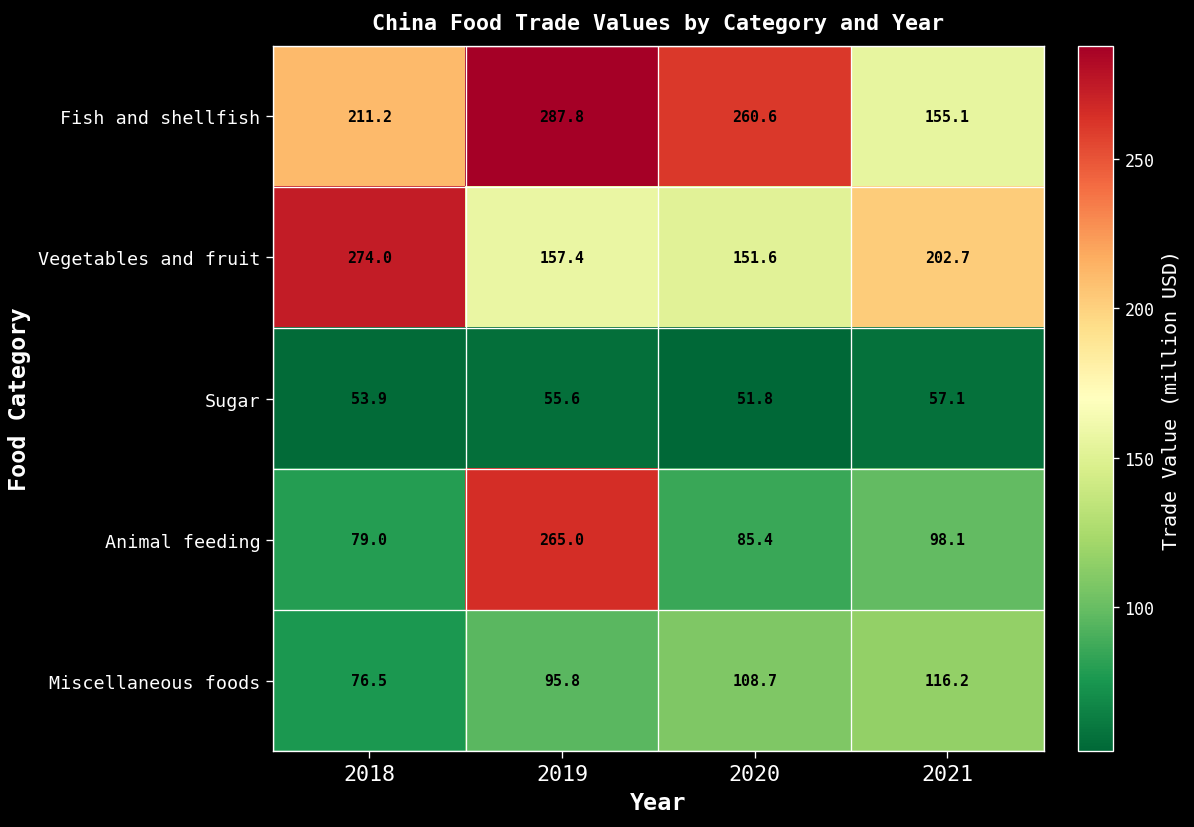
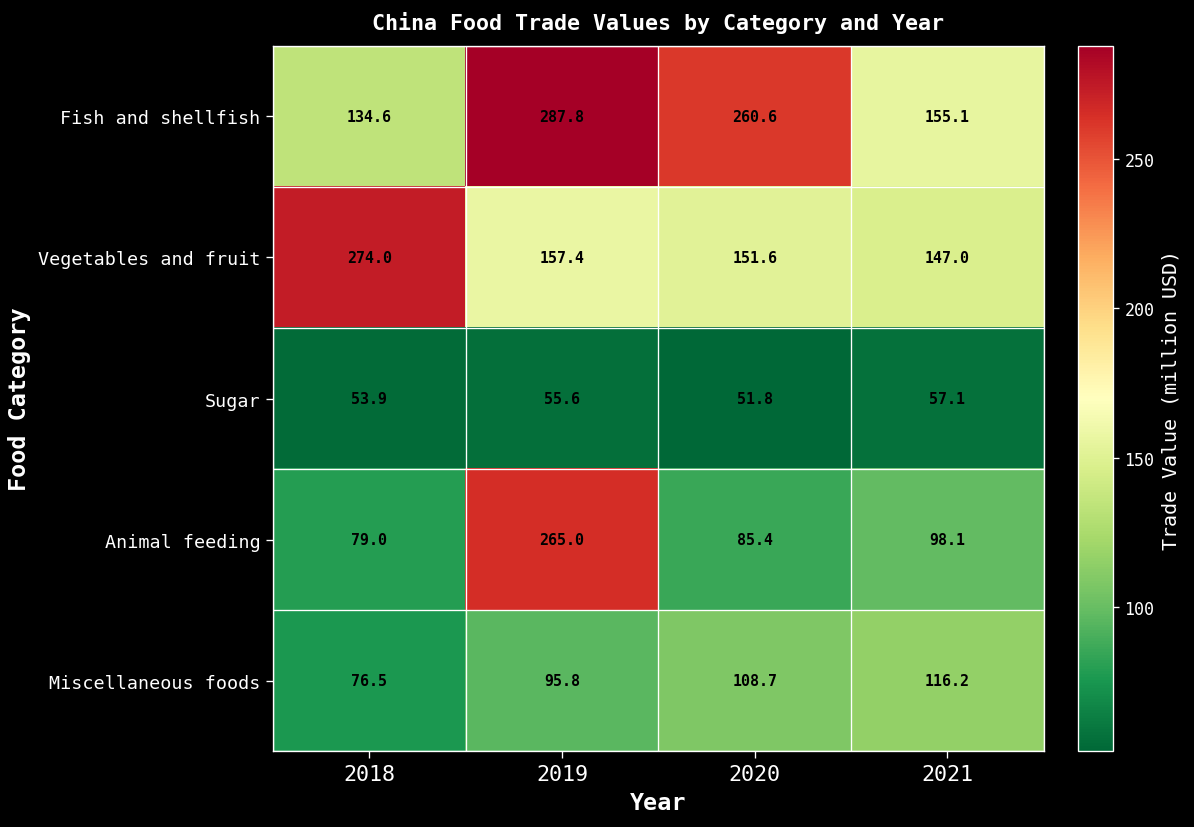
  {
    "Fish and shellfish": {
-     "2018": 211.2,
+     "2018": 134.6,
      "2019": 287.8,
      "2020": 260.6,
      "2021": 155.1
    },
    "Vegetables and fruit": {
      "2018": 274.0,
      "2019": 157.4,
      "2020": 151.6,
-     "2021": 202.7
+     "2021": 147.0
    },
    "Sugar": {
      "2018": 53.9,
      "2019": 55.6,
      "2020": 51.8,
      "2021": 57.1
    },
    "Animal feeding": {
      "2018": 79.0,
      "2019": 265.0,
      "2020": 85.4,
      "2021": 98.1
    },
    "Miscellaneous foods": {
      "2018": 76.5,
      "2019": 95.8,
      "2020": 108.7,
      "2021": 116.2
    }
  }
